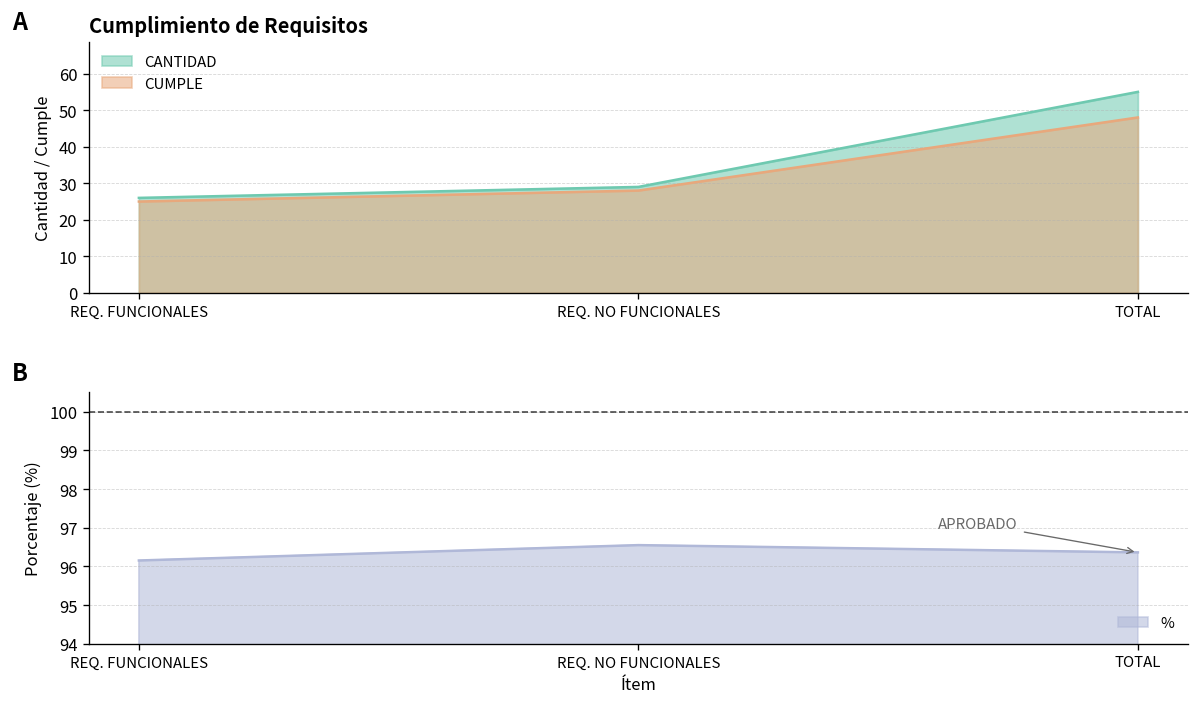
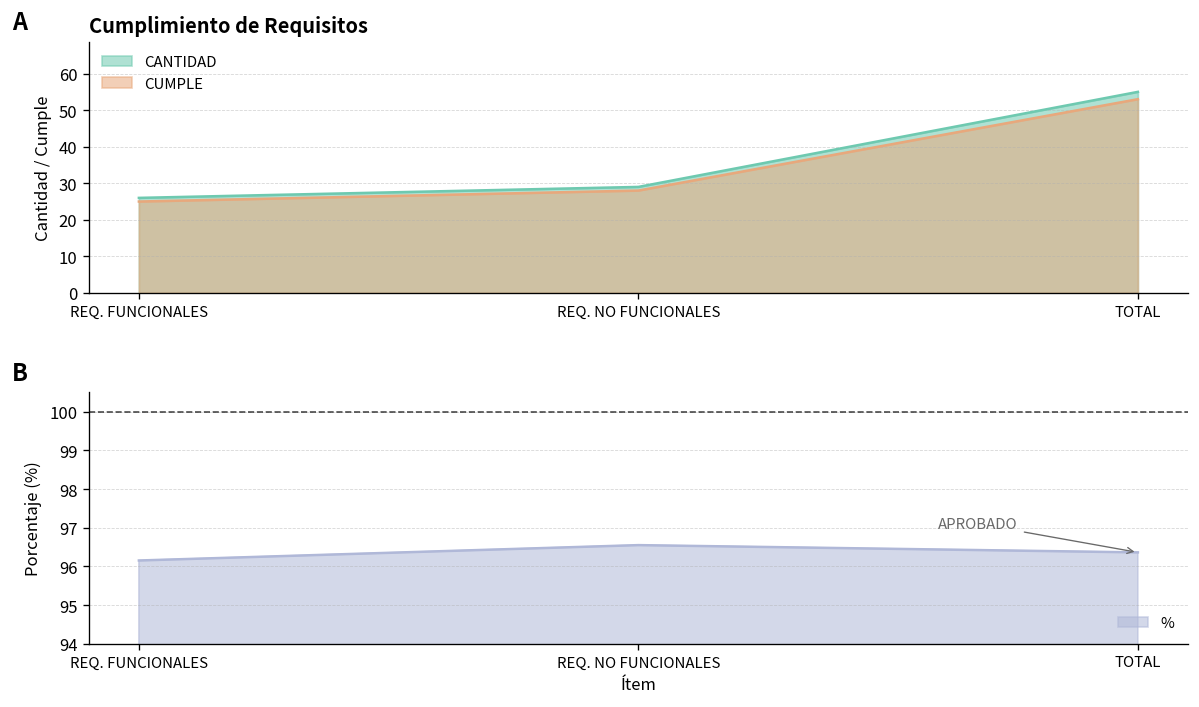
  {
    "Cumplimiento de Requisitos": {
      "CANTIDAD": {
        "REQ. FUNCIONALES": 26,
        "REQ. NO FUNCIONALES": 29,
        "TOTAL": 55
      },
      "CUMPLE": {
        "REQ. FUNCIONALES": 25,
        "REQ. NO FUNCIONALES": 28,
-       "TOTAL": 48
+       "TOTAL": 53
      }
    }
  }
